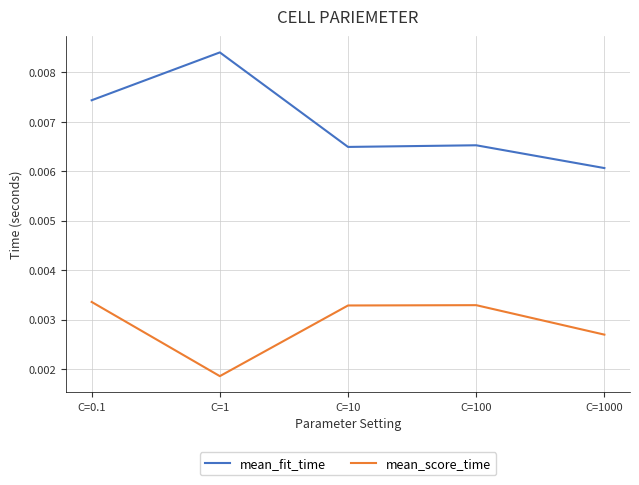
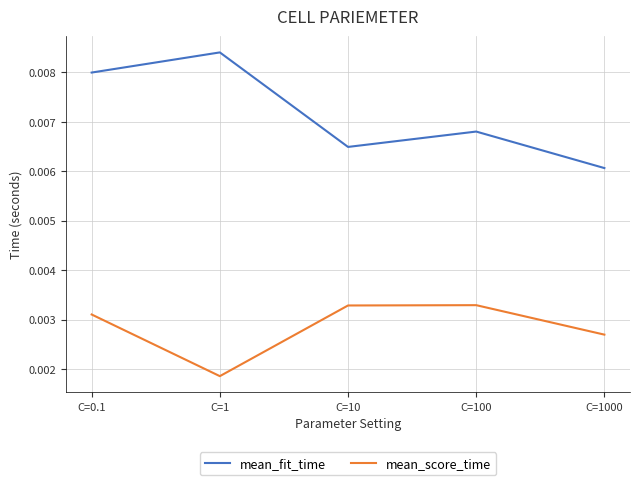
  {
    "mean_fit_time": {
-     "C=0.1": 0.0074,
+     "C=0.1": 0.0080,
      "C=1": 0.0084,
      "C=10": 0.0065,
-     "C=100": 0.0065,
+     "C=100": 0.0068,
      "C=1000": 0.0061
    },
    "mean_score_time": {
-     "C=0.1": 0.0034,
+     "C=0.1": 0.0031,
      "C=1": 0.0019,
      "C=10": 0.0033,
      "C=100": 0.0033,
      "C=1000": 0.0027
    }
  }
